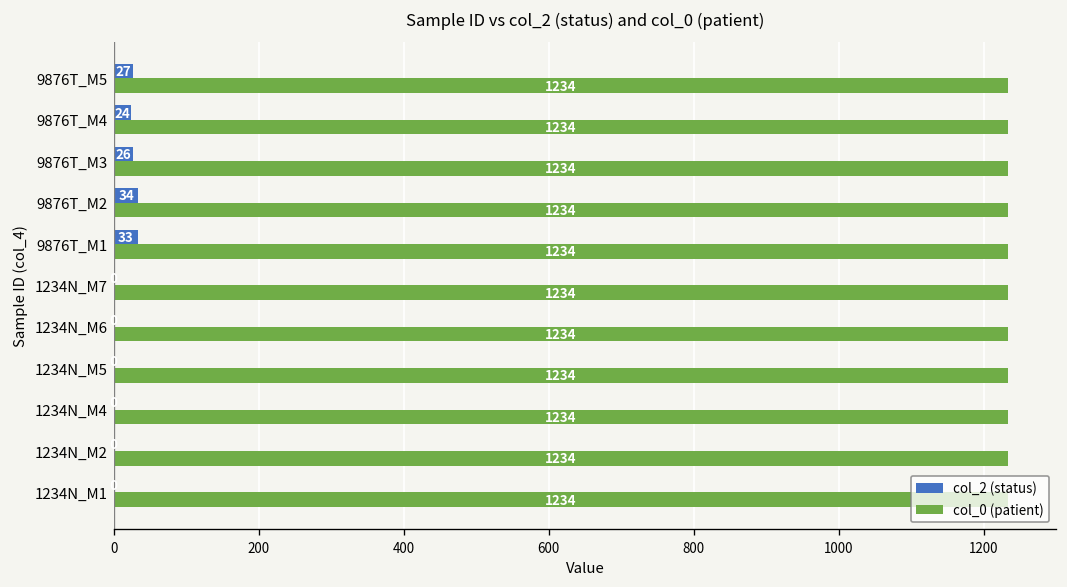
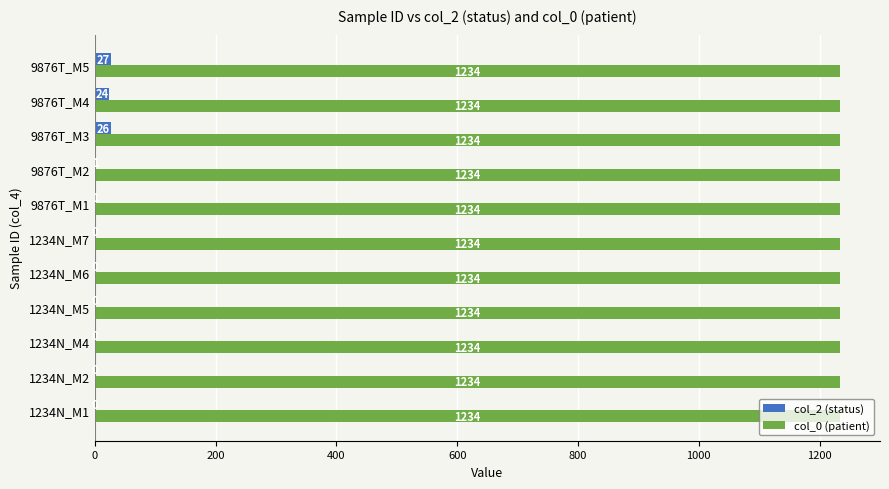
  {
    "col_2 (status)": {
-     "9876T_M2": 30,
-     "9876T_M1": 30,
+     "9876T_M2": 0,
+     "9876T_M1": 0,
      "1234N_M7": 0,
      "1234N_M6": 0,
      "1234N_M5": 0,
      "1234N_M4": 0,
      "1234N_M2": 0,
      "1234N_M1": 0
    },
    "col_0 (patient)": {
      "9876T_M5": 1234,
      "9876T_M4": 1234,
      "9876T_M3": 1234,
      "9876T_M2": 1234,
      "9876T_M1": 1234,
      "1234N_M7": 1234,
      "1234N_M6": 1234,
      "1234N_M5": 1234,
      "1234N_M4": 1234,
      "1234N_M2": 1234
    }
  }
